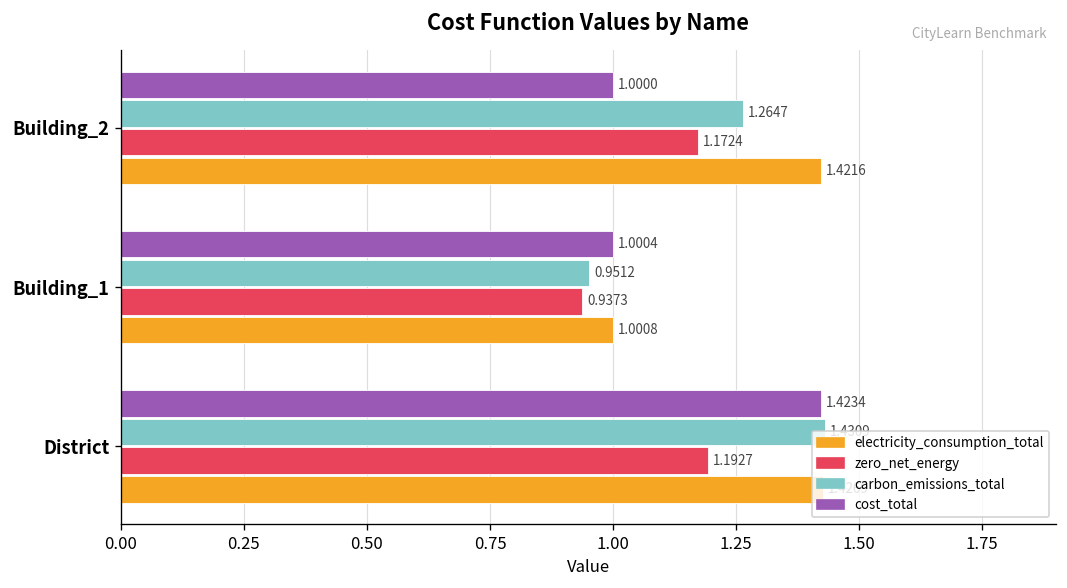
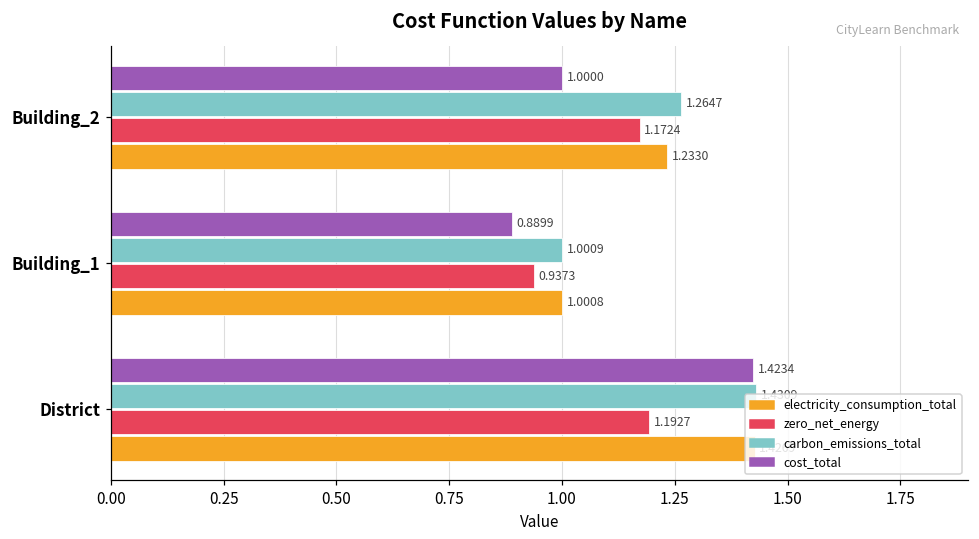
  {
    "electricity_consumption_total": {
-     "Building_2": 1.4216,
+     "Building_2": 1.2330,
      "Building_1": 1.0008
    },
    "zero_net_energy": {
      "Building_2": 1.1724,
      "Building_1": 0.9373,
      "District": 1.1927
    },
    "carbon_emissions_total": {
      "Building_2": 1.2647,
-     "Building_1": 0.9512,
+     "Building_1": 1.0009,
      "District": 1.4309
    },
    "cost_total": {
      "Building_2": 1.0000,
-     "Building_1": 1.0004,
+     "Building_1": 0.8899,
      "District": 1.4234
    }
  }
